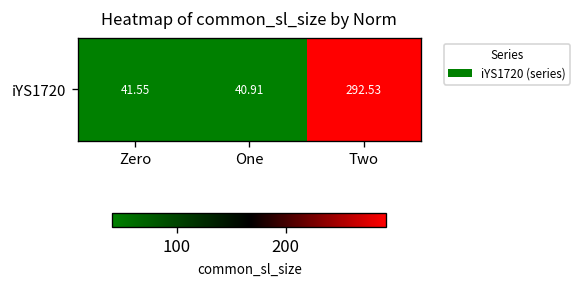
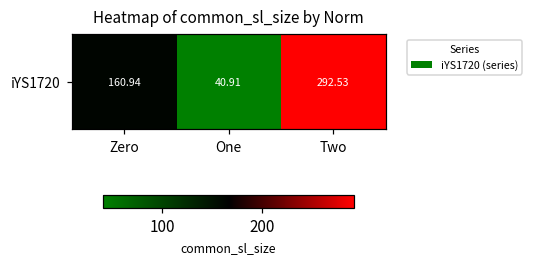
  {
    "iYS1720": {
-     "Zero": 41.55,
+     "Zero": 160.94,
      "One": 40.91,
      "Two": 292.53
    }
  }
